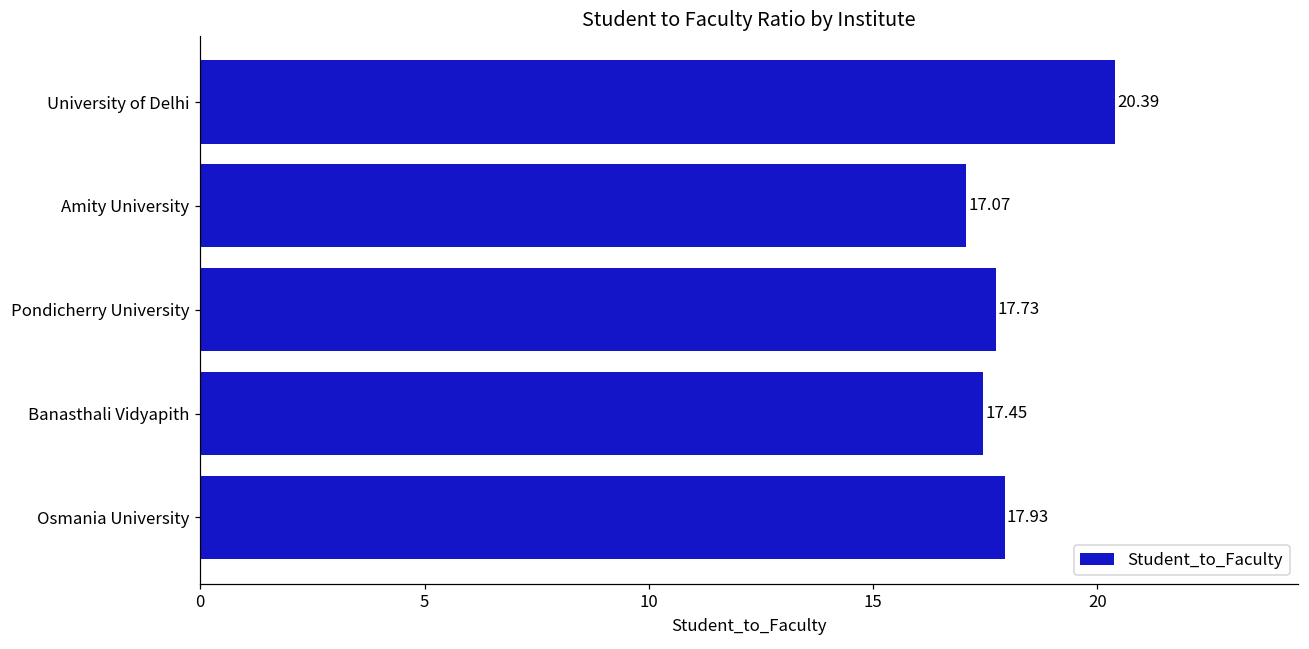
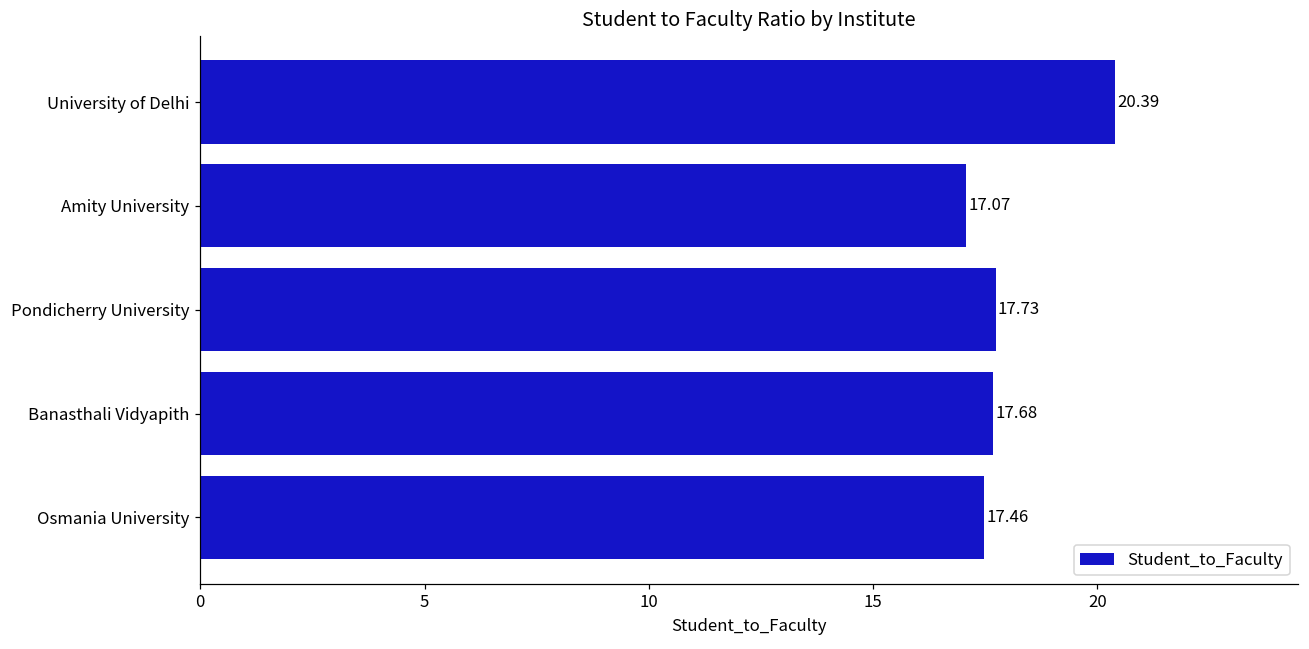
  {
    "University of Delhi": 20.39,
    "Amity University": 17.07,
    "Pondicherry University": 17.73,
-   "Banasthali Vidyapith": 17.45,
-   "Osmania University": 17.93
+   "Banasthali Vidyapith": 17.68,
+   "Osmania University": 17.46
  }
